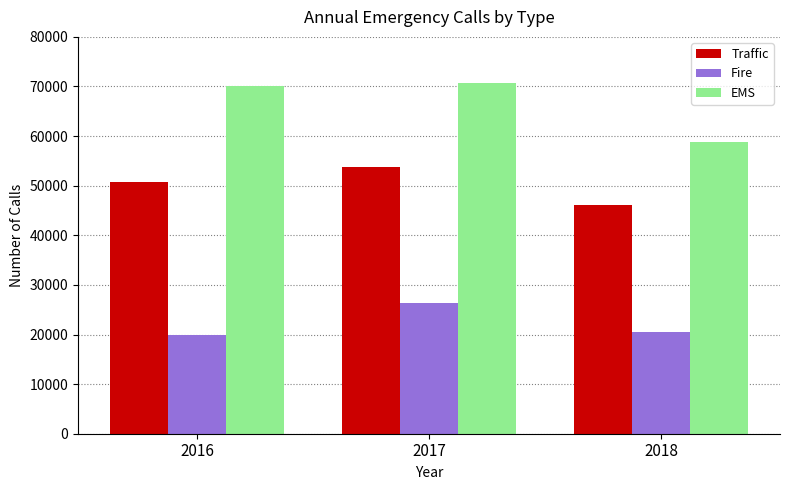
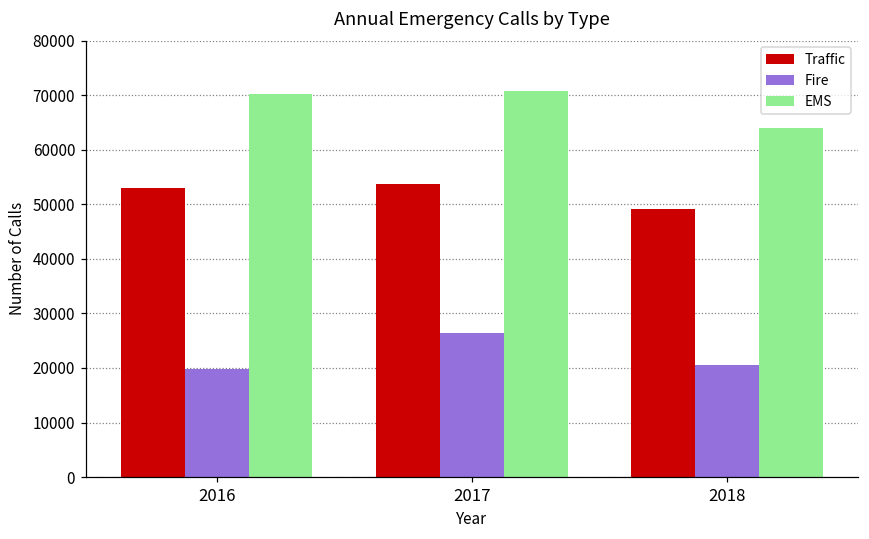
  {
    "Traffic": {
-     "2016": 51000,
+     "2016": 53000,
      "2017": 54000,
-     "2018": 46000
+     "2018": 49000
    },
    "Fire": {
      "2016": 20000,
      "2017": 26000,
      "2018": 21000
    },
    "EMS": {
      "2016": 70000,
      "2017": 71000,
-     "2018": 59000
+     "2018": 64000
    }
  }
